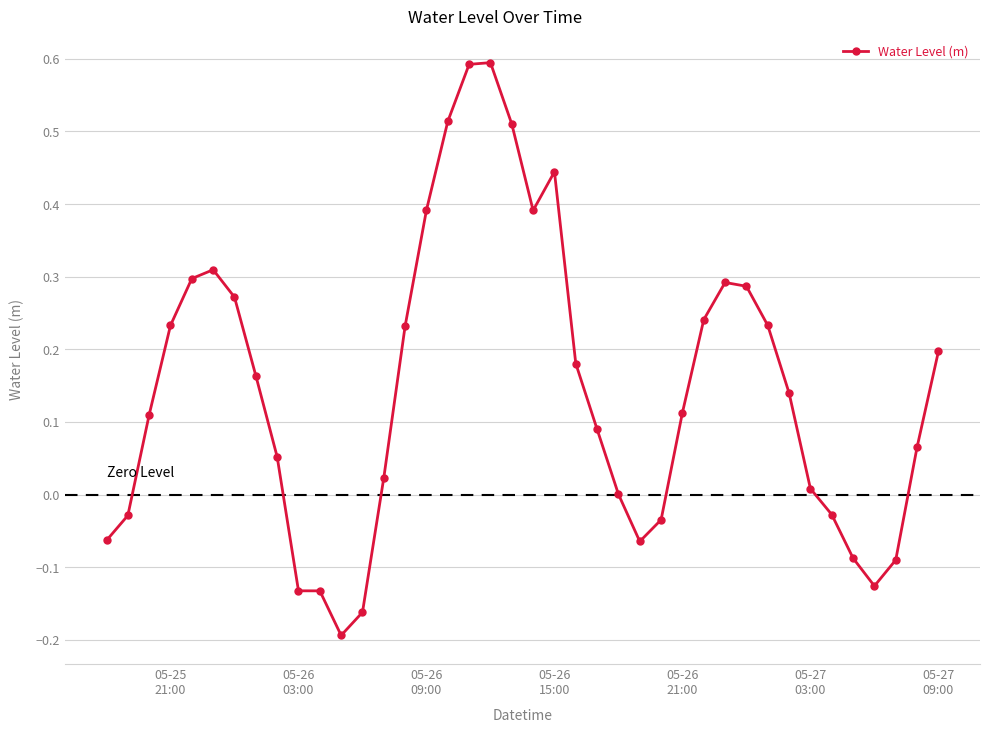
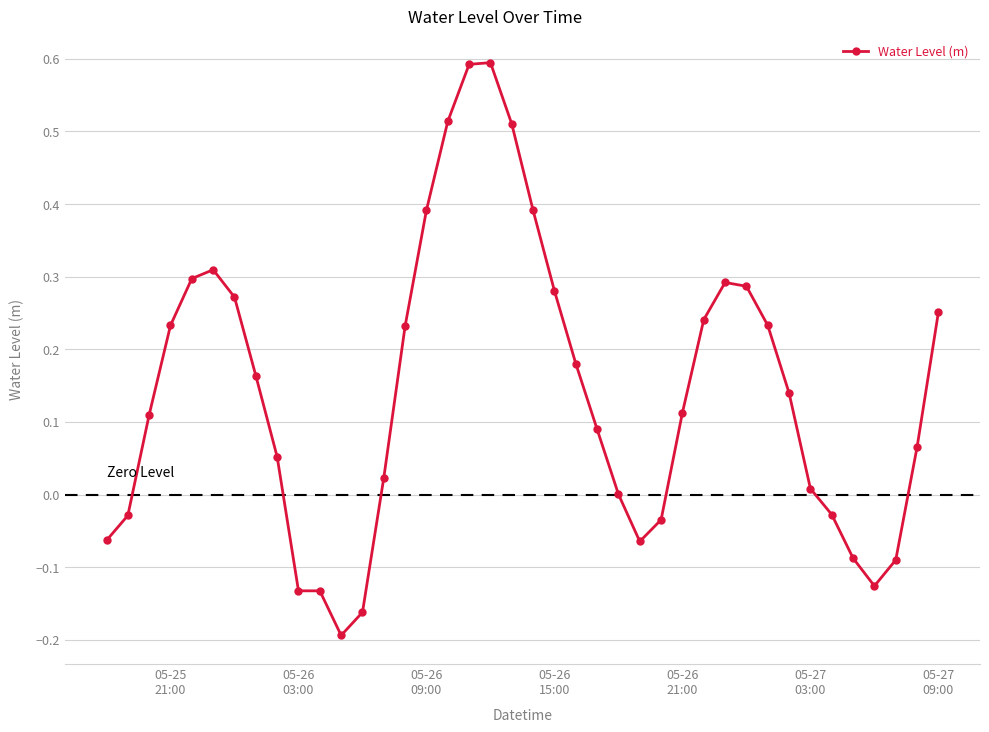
  {
    "05-25 21:00": 0.23,
    "05-26 03:00": -0.13,
    "05-26 09:00": 0.39,
-   "05-26 15:00": 0.44,
+   "05-26 15:00": 0.28,
    "05-26 21:00": 0.11,
    "05-27 03:00": 0.01,
-   "05-27 09:00": 0.20
+   "05-27 09:00": 0.25
  }
